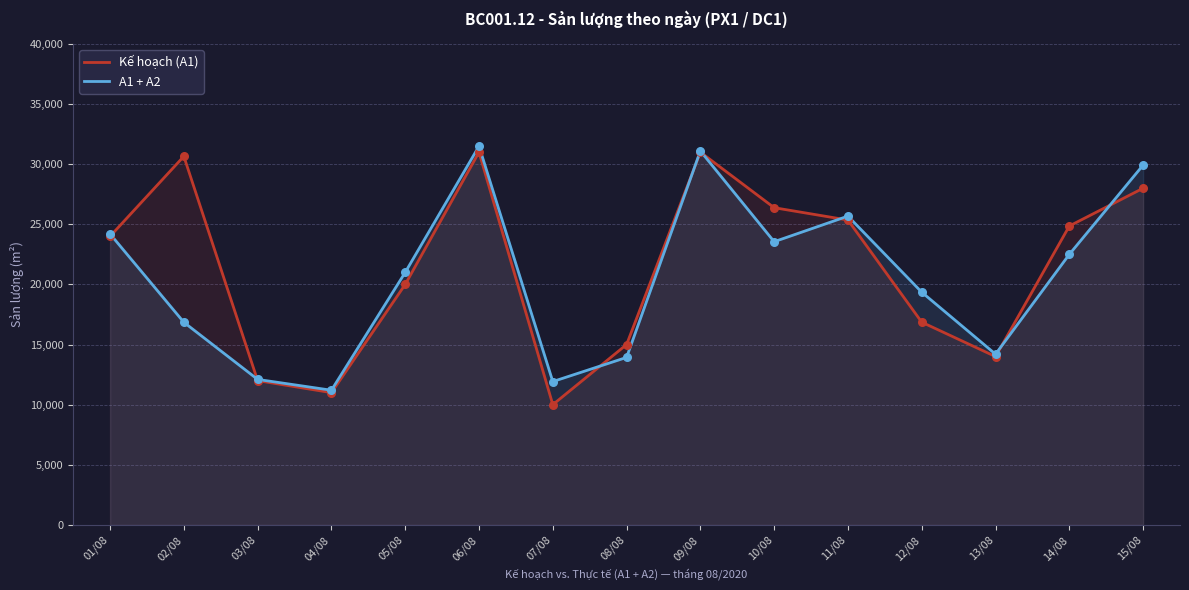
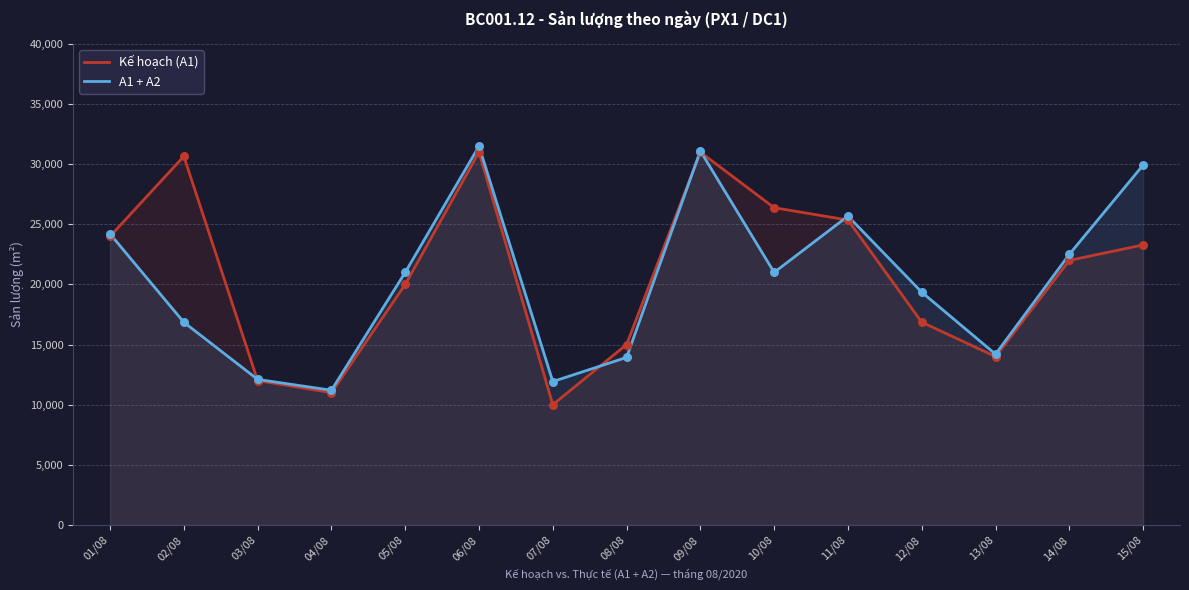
  {
    "Kế hoạch (A1)": {
      "02/08": "30,700",
      "05/08": "20,000",
      "06/08": "31,000",
      "07/08": "10,000",
      "08/08": "15,000",
      "10/08": "26,400",
      "11/08": "25,400",
      "12/08": "16,900",
-     "14/08": "24,900",
-     "15/08": "28,000"
+     "14/08": "22,000",
+     "15/08": "23,300"
    },
    "A1 + A2": {
      "02/08": "16,900",
      "05/08": "21,000",
      "06/08": "31,500",
      "07/08": "11,900",
      "08/08": "13,900",
-     "10/08": "23,600",
+     "10/08": "21,000",
      "11/08": "25,700",
      "12/08": "19,400",
      "14/08": "22,500",
      "15/08": "29,900"
    }
  }
